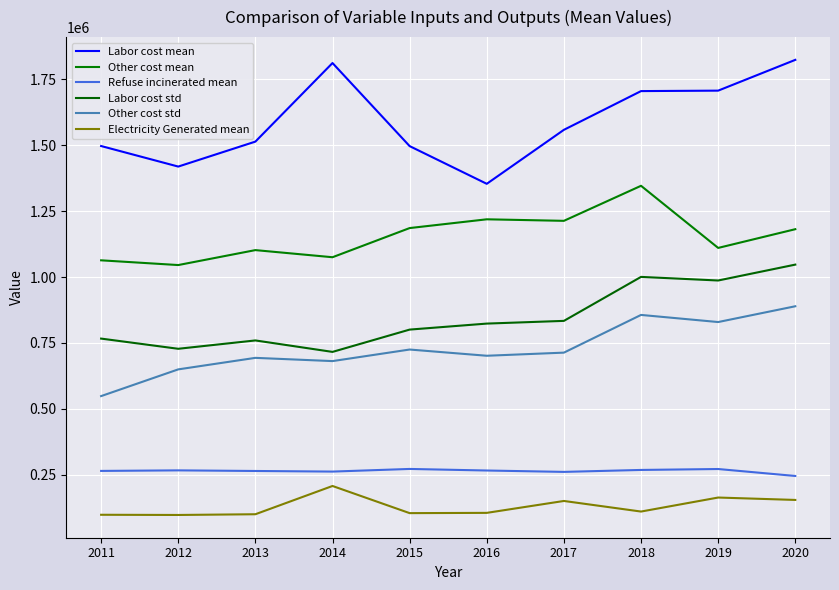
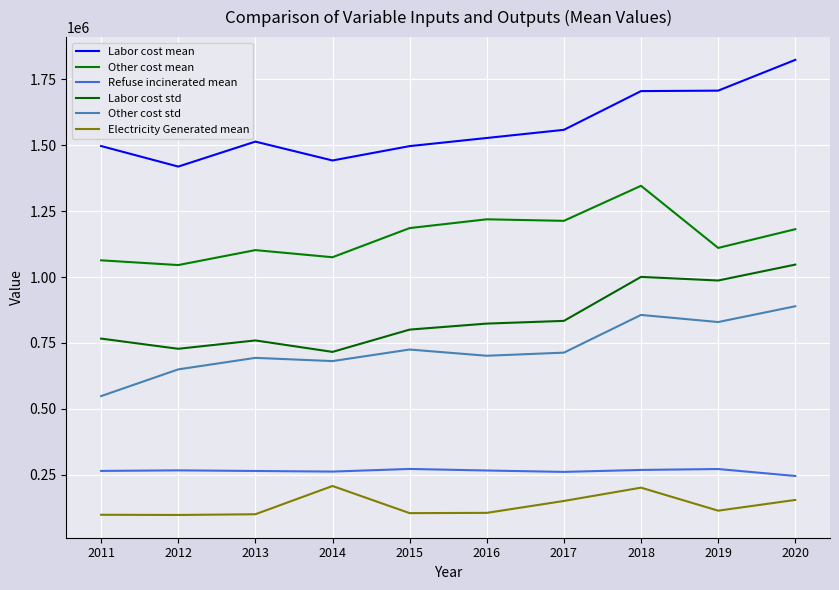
  {
    "Labor cost mean": {
      "2011": 1500000,
      "2012": 1420000,
      "2013": 1510000,
-     "2014": 1810000,
+     "2014": 1440000,
      "2015": 1500000,
-     "2016": 1350000,
+     "2016": 1530000,
      "2017": 1560000,
      "2018": 1700000,
      "2019": 1710000,
      "2020": 1820000
    },
    "Electricity Generated mean": {
      "2011": 100000,
      "2012": 100000,
      "2013": 100000,
      "2014": 210000,
      "2015": 100000,
      "2016": 110000,
      "2017": 150000,
-     "2018": 110000,
-     "2019": 160000,
+     "2018": 200000,
+     "2019": 110000,
      "2020": 150000
    }
  }
